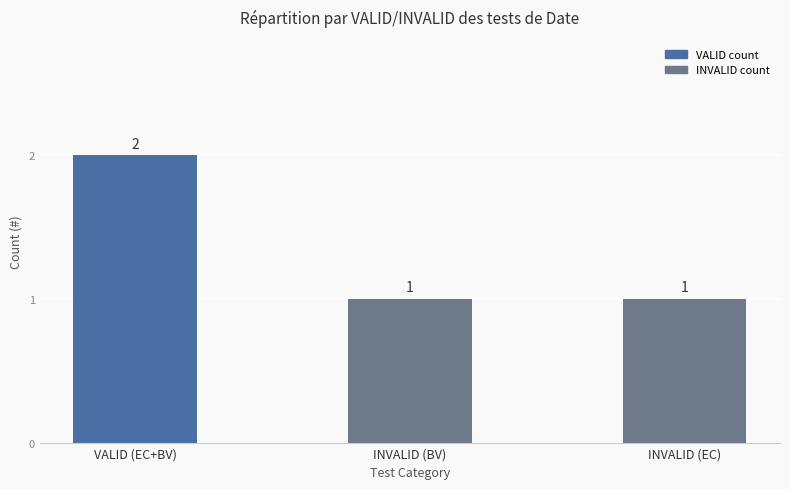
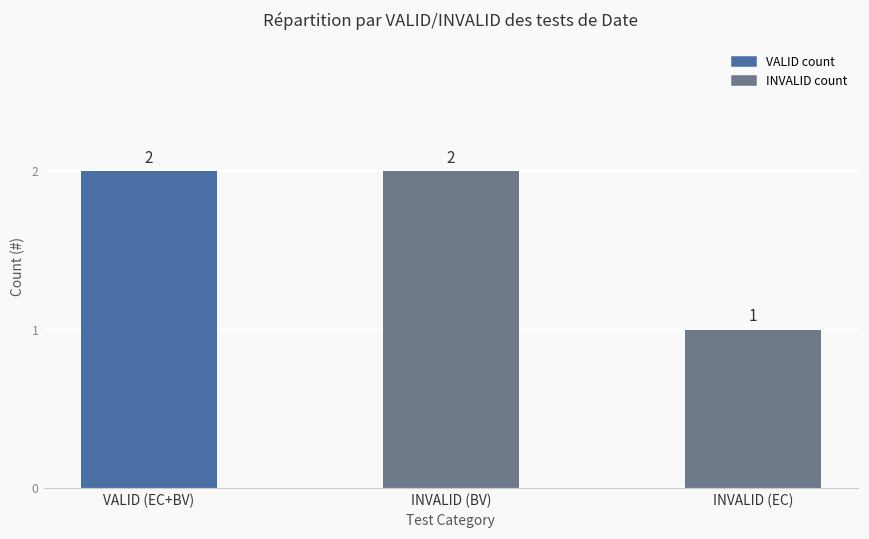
  {
    "VALID (EC+BV)": 2,
-   "INVALID (BV)": 1,
+   "INVALID (BV)": 2,
    "INVALID (EC)": 1
  }
